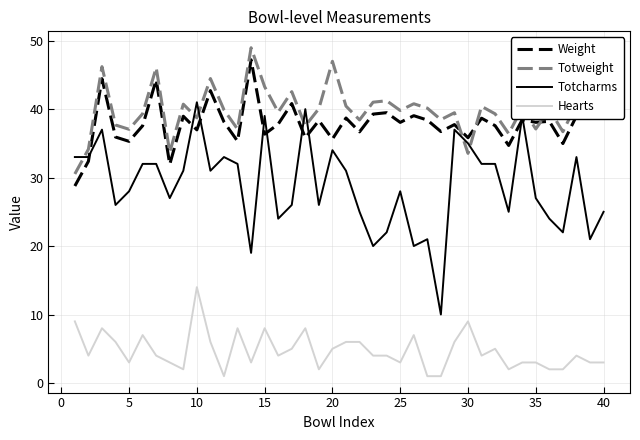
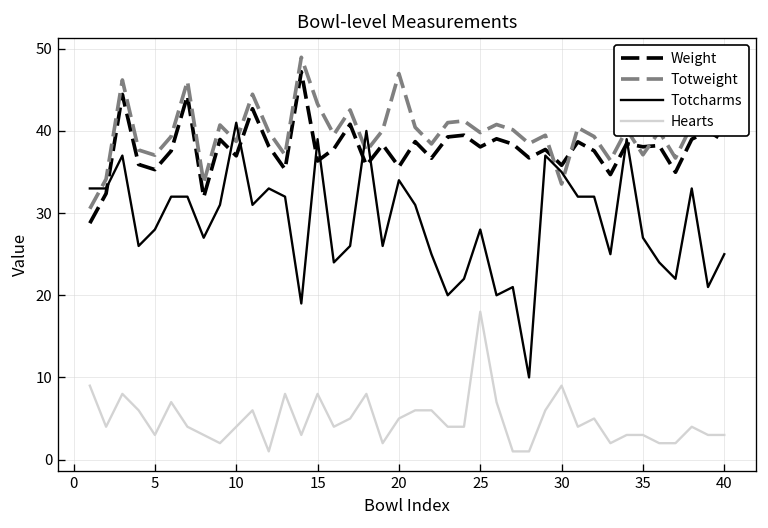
  {
    "Totweight": {
      "5": 37,
      "10": 39,
      "15": 43,
      "20": 47,
      "25": 40,
      "30": 34,
      "35": 37
    },
    "Hearts": {
      "5": 3,
-     "10": 14,
+     "10": 4,
      "15": 8,
      "20": 5,
-     "25": 3,
+     "25": 18,
      "30": 9,
      "35": 3,
      "40": 3
    }
  }
